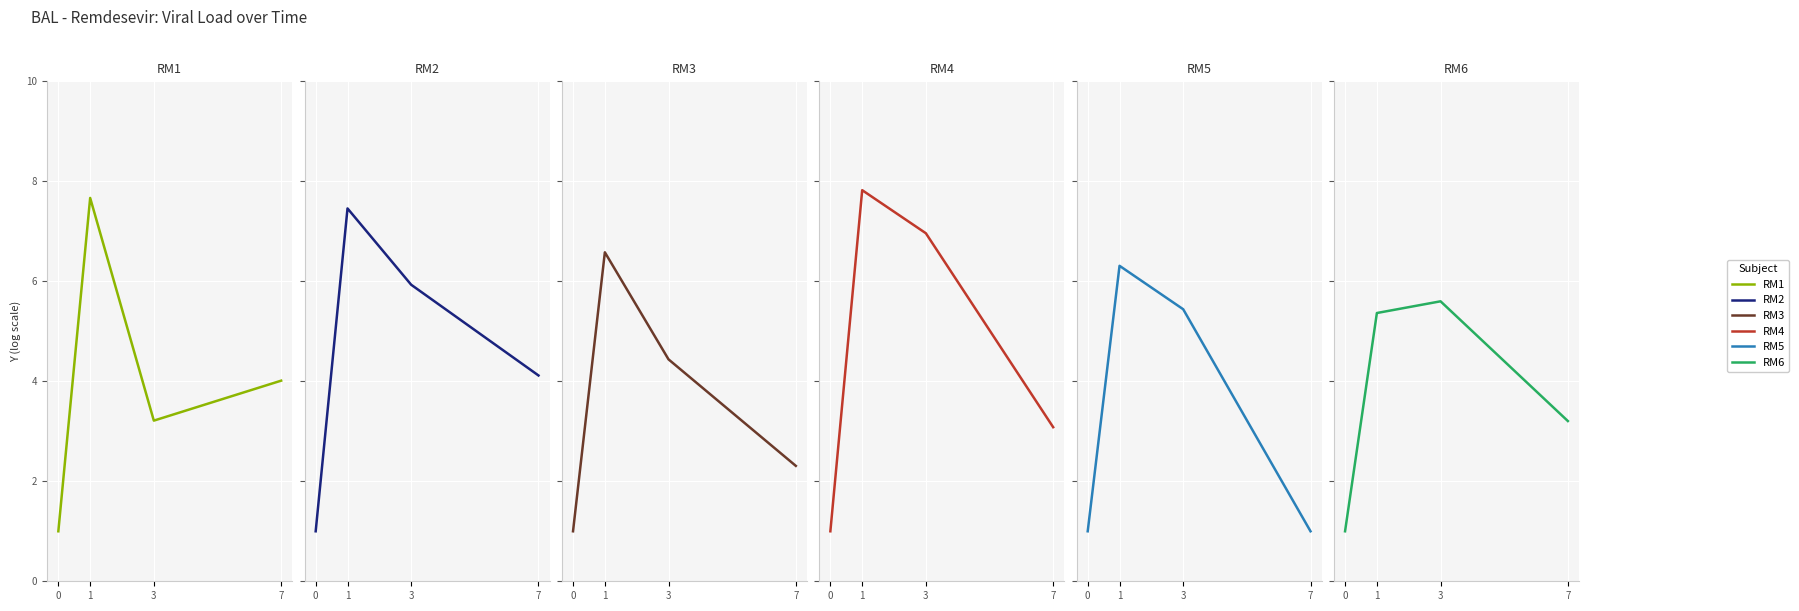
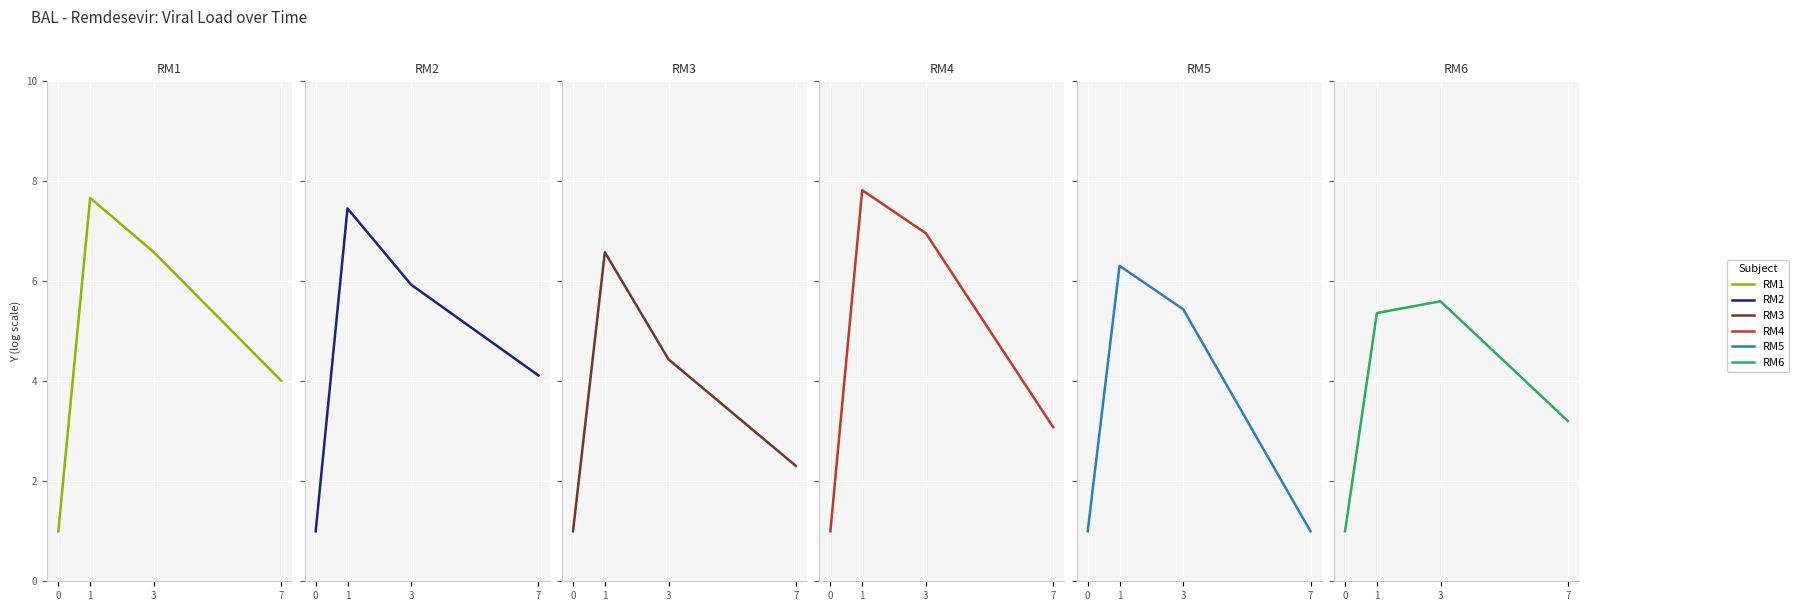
  {
    "RM1": {
      "0": 1.0,
      "1": 7.7,
-     "3": 3.2,
+     "3": 6.6,
      "7": 4.0
    }
  }
